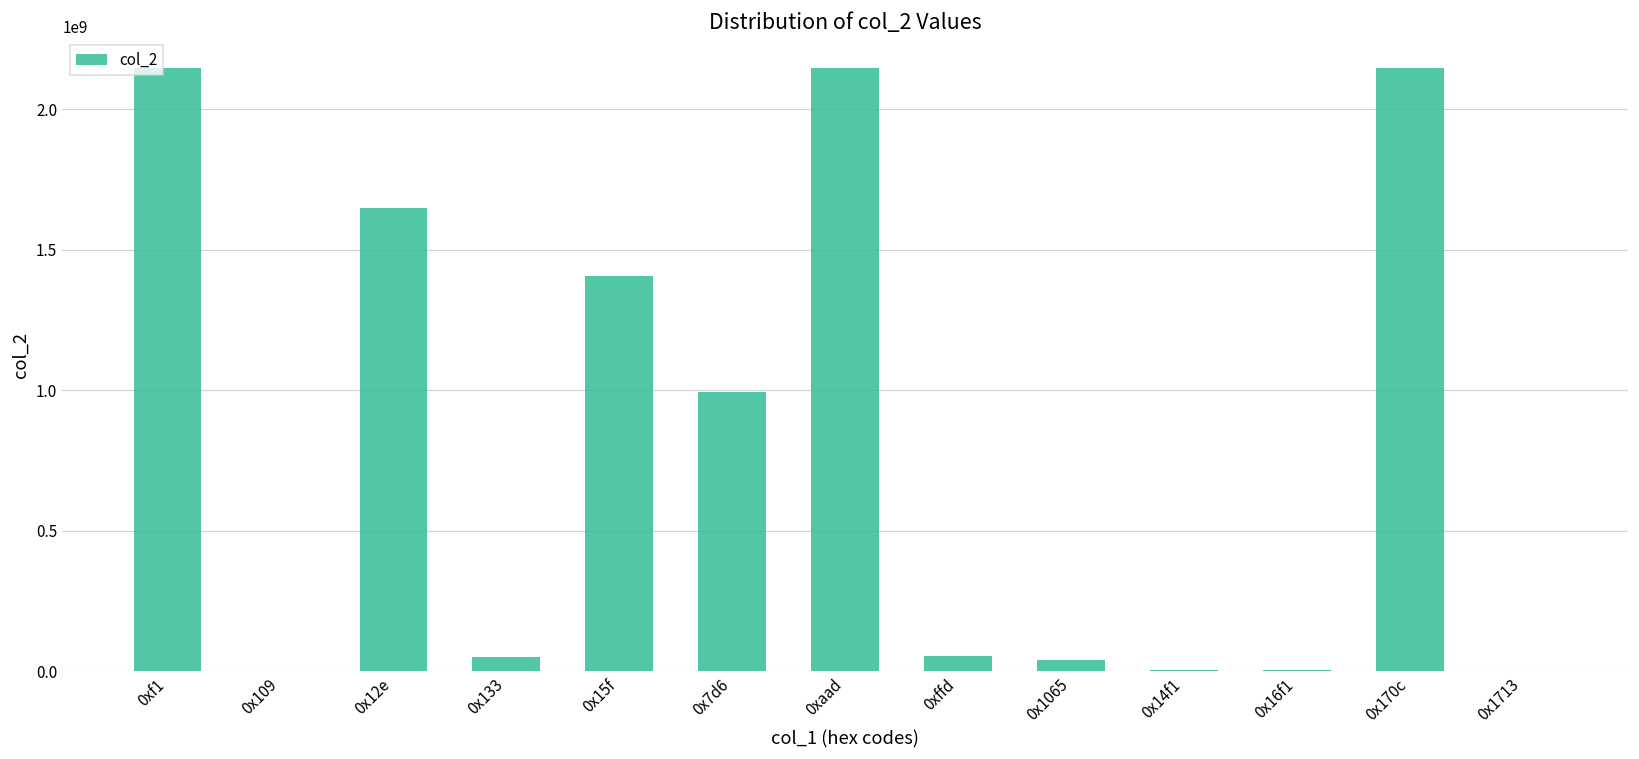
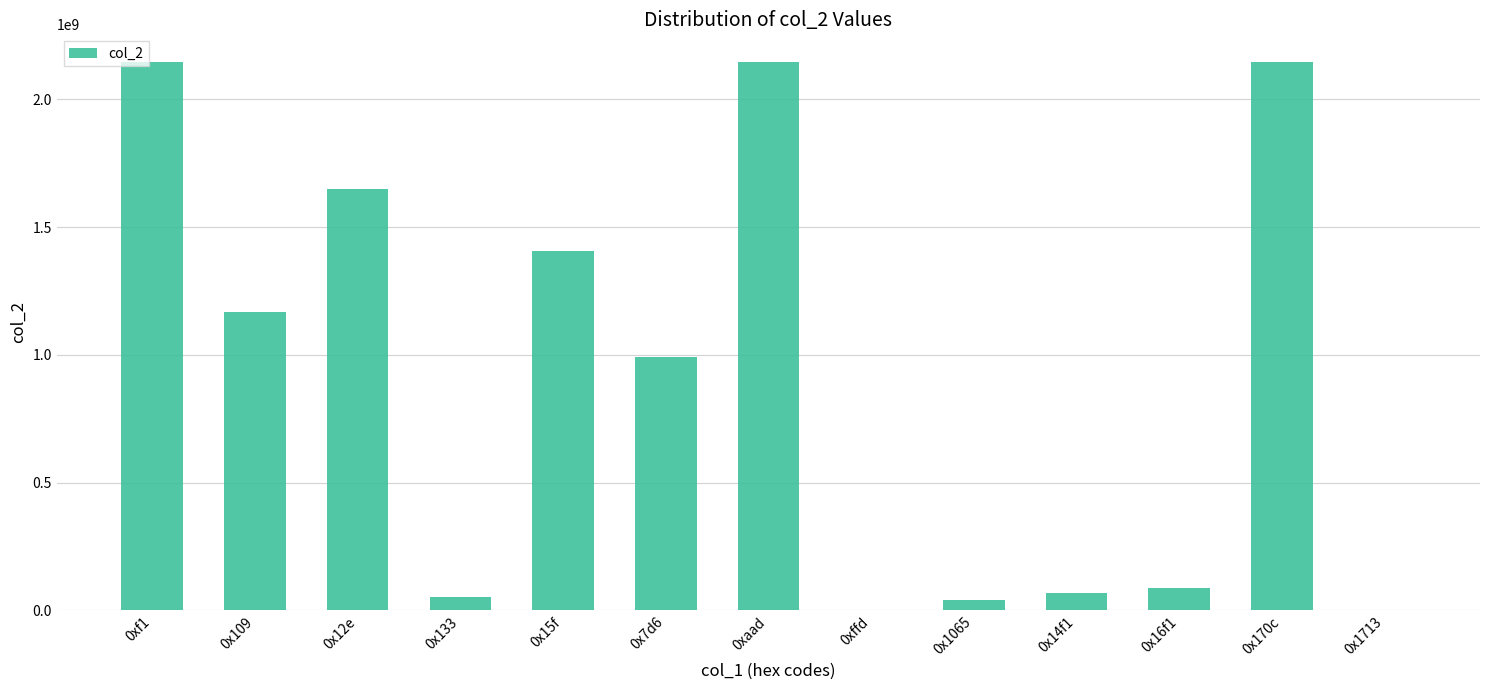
  {
    "0xf1": 2150000000,
-   "0x109": 0,
+   "0x109": 1170000000,
    "0x12e": 1650000000,
    "0x133": 50000000,
    "0x15f": 1410000000,
    "0x7d6": 990000000,
    "0xaad": 2150000000,
-   "0xffd": 60000000,
+   "0xffd": 0,
    "0x1065": 40000000,
-   "0x14f1": 0,
-   "0x16f1": 0,
+   "0x14f1": 70000000,
+   "0x16f1": 90000000,
    "0x170c": 2150000000
  }
